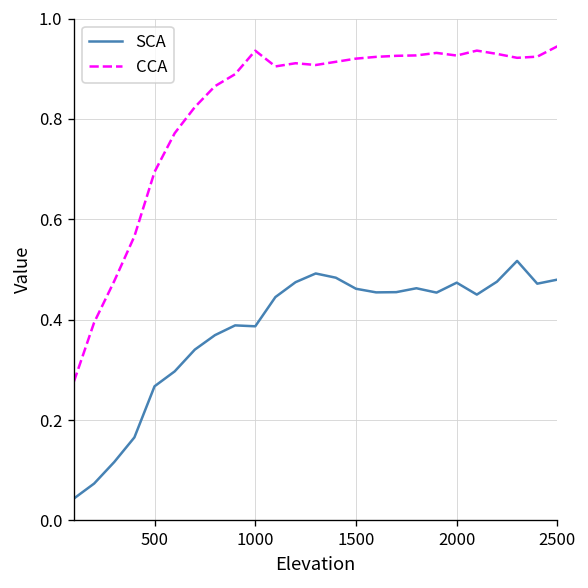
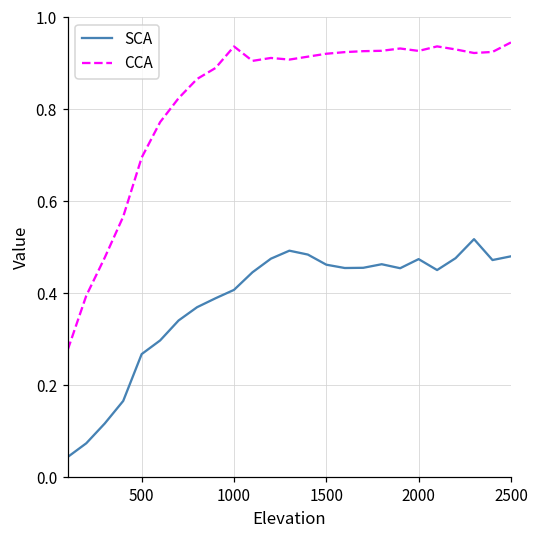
  {
    "SCA": {
      "500": 0.27,
-     "1000": 0.39,
+     "1000": 0.41,
      "1500": 0.46,
      "2000": 0.47,
      "2500": 0.48
    },
    "CCA": {
      "500": 0.69,
      "1000": 0.94,
      "1500": 0.92,
      "2000": 0.93,
      "2500": 0.94
    }
  }
